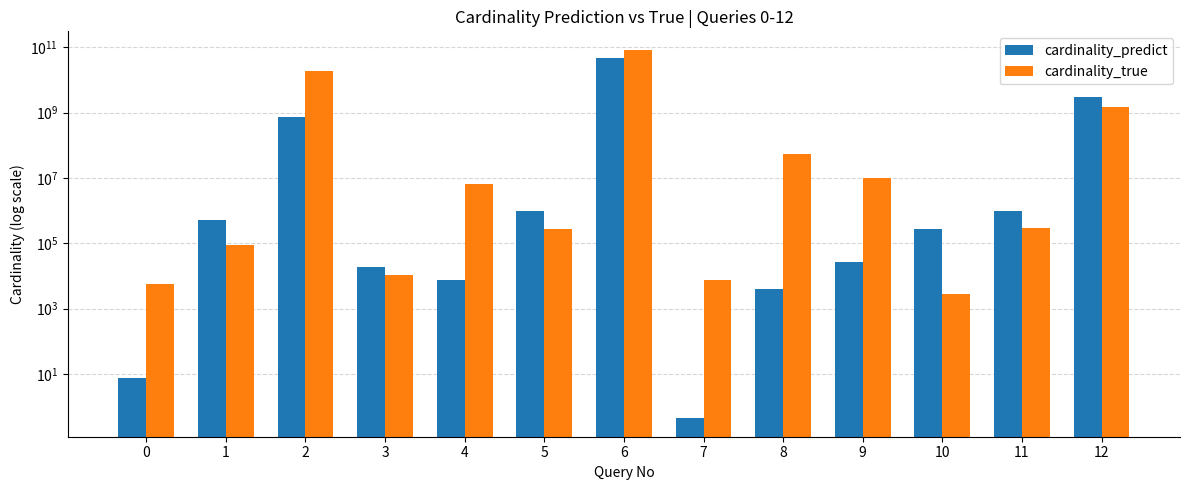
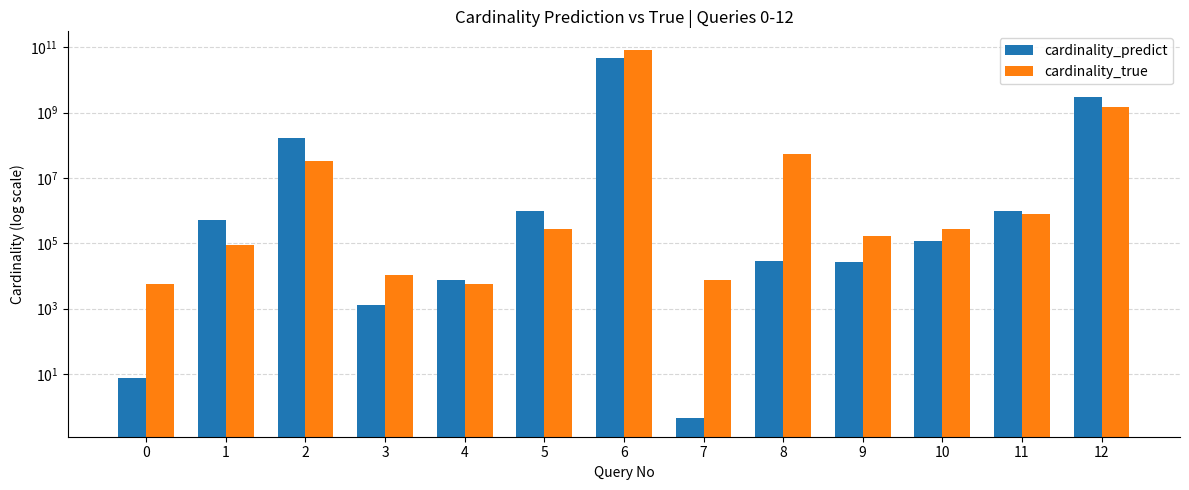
  {
    "cardinality_predict": {
      "0": 7,
      "1": 500000,
-     "2": 700000000,
-     "3": 20000,
+     "2": 200000000,
+     "3": 1300,
      "4": 8000,
      "5": 1000000,
      "6": 50000000000,
      "7": 0.4,
-     "8": 4000,
+     "8": 30000,
      "9": 30000,
-     "10": 300000,
+     "10": 120000,
      "11": 1000000,
      "12": 3000000000
    },
    "cardinality_true": {
      "0": 6000,
      "1": 90000,
-     "2": 20000000000,
+     "2": 30000000,
      "3": 11000,
-     "4": 7000000,
+     "4": 6000,
      "5": 300000,
      "6": 80000000000,
      "7": 8000,
      "8": 50000000,
-     "9": 10000000,
-     "10": 3000,
-     "11": 300000,
+     "9": 200000,
+     "10": 300000,
+     "11": 800000,
      "12": 1000000000
    }
  }
